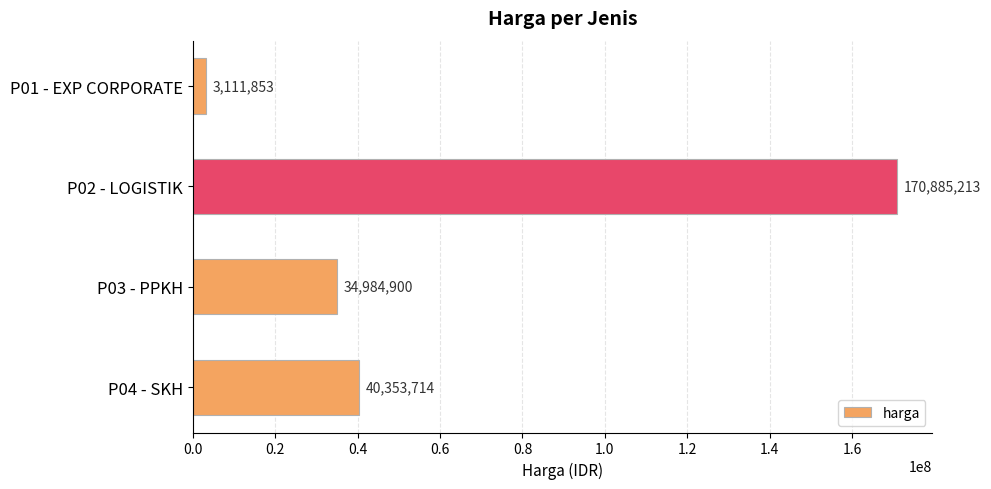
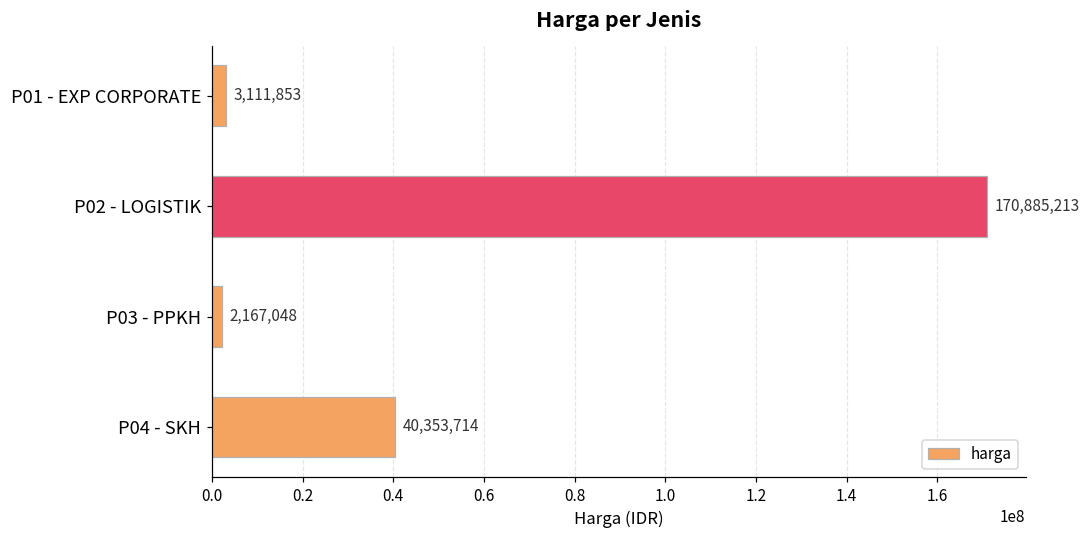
  {
    "P01 - EXP CORPORATE": "3,111,853",
    "P02 - LOGISTIK": "170,885,213",
-   "P03 - PPKH": "34,984,900",
+   "P03 - PPKH": "2,167,048",
    "P04 - SKH": "40,353,714"
  }
